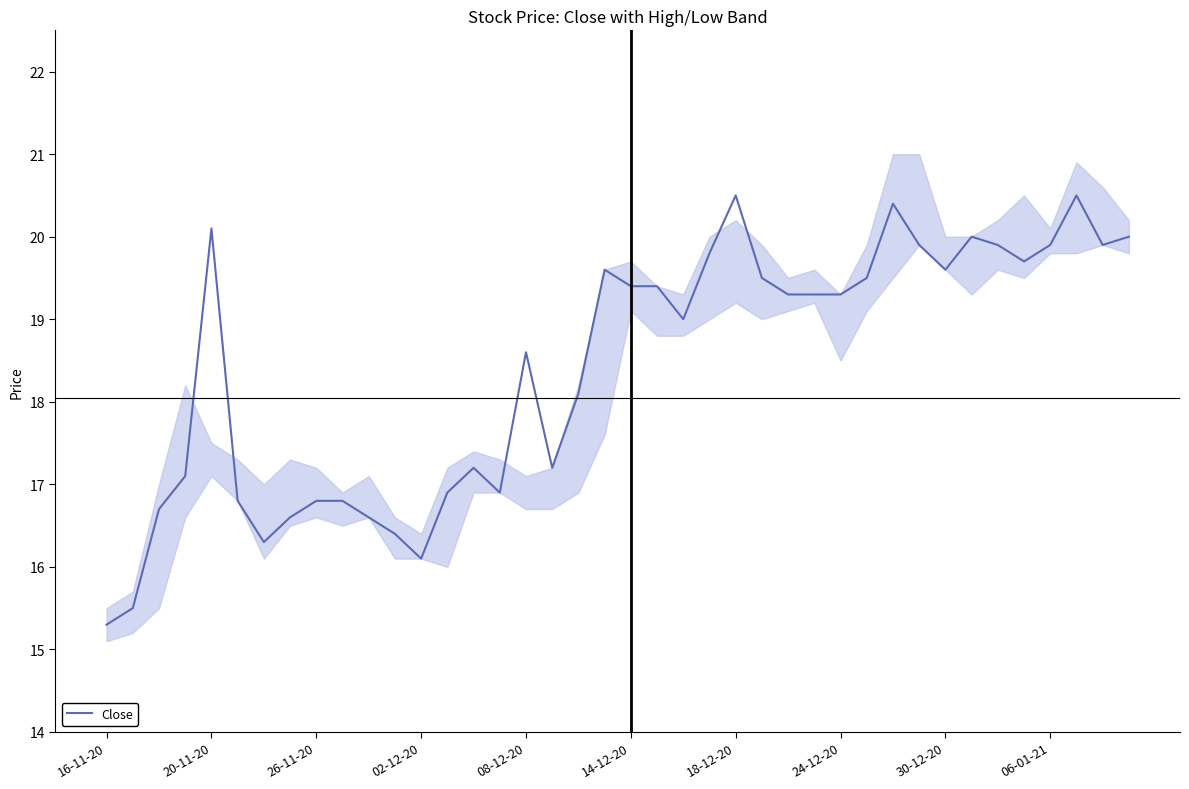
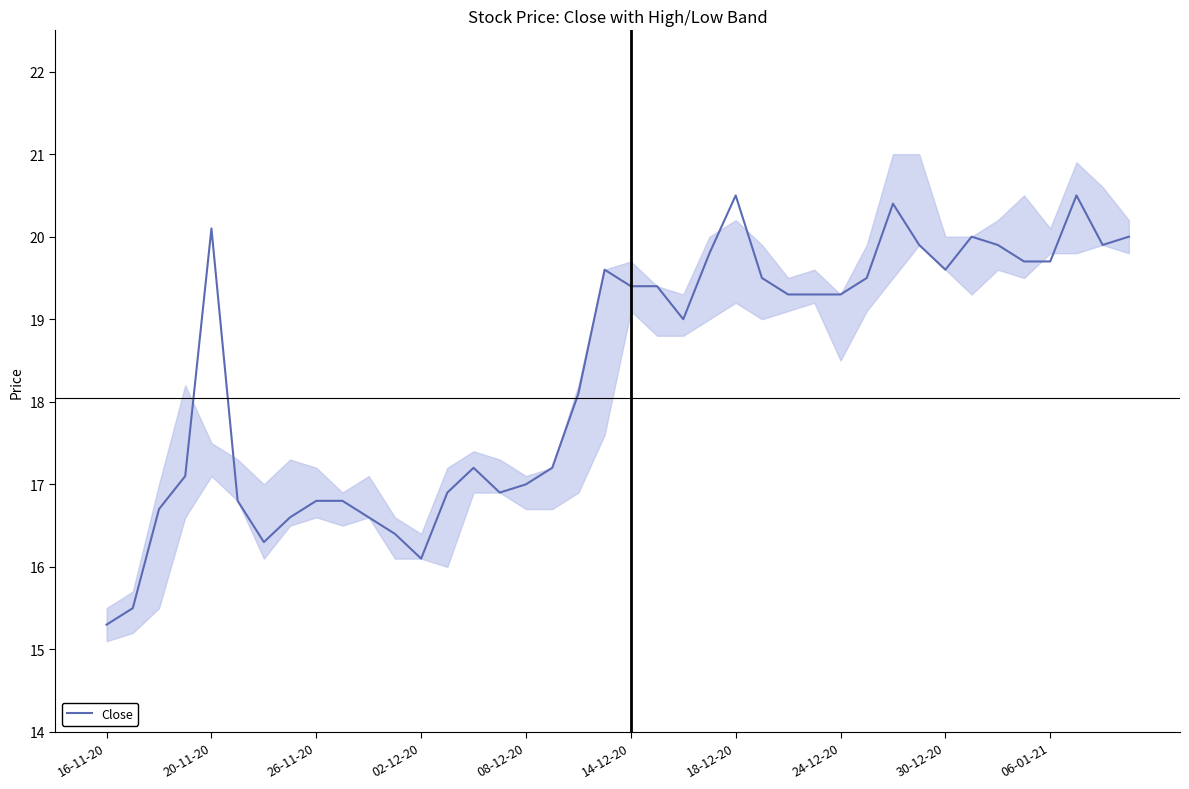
  {
    "Close": {
      "16-11-20": 15.3,
      "20-11-20": 20.1,
      "26-11-20": 16.8,
      "02-12-20": 16.1,
-     "08-12-20": 18.6,
+     "08-12-20": 17.0,
      "14-12-20": 19.4,
      "18-12-20": 20.5,
      "30-12-20": 19.6,
-     "06-01-21": 19.9
+     "06-01-21": 19.7
    }
  }
